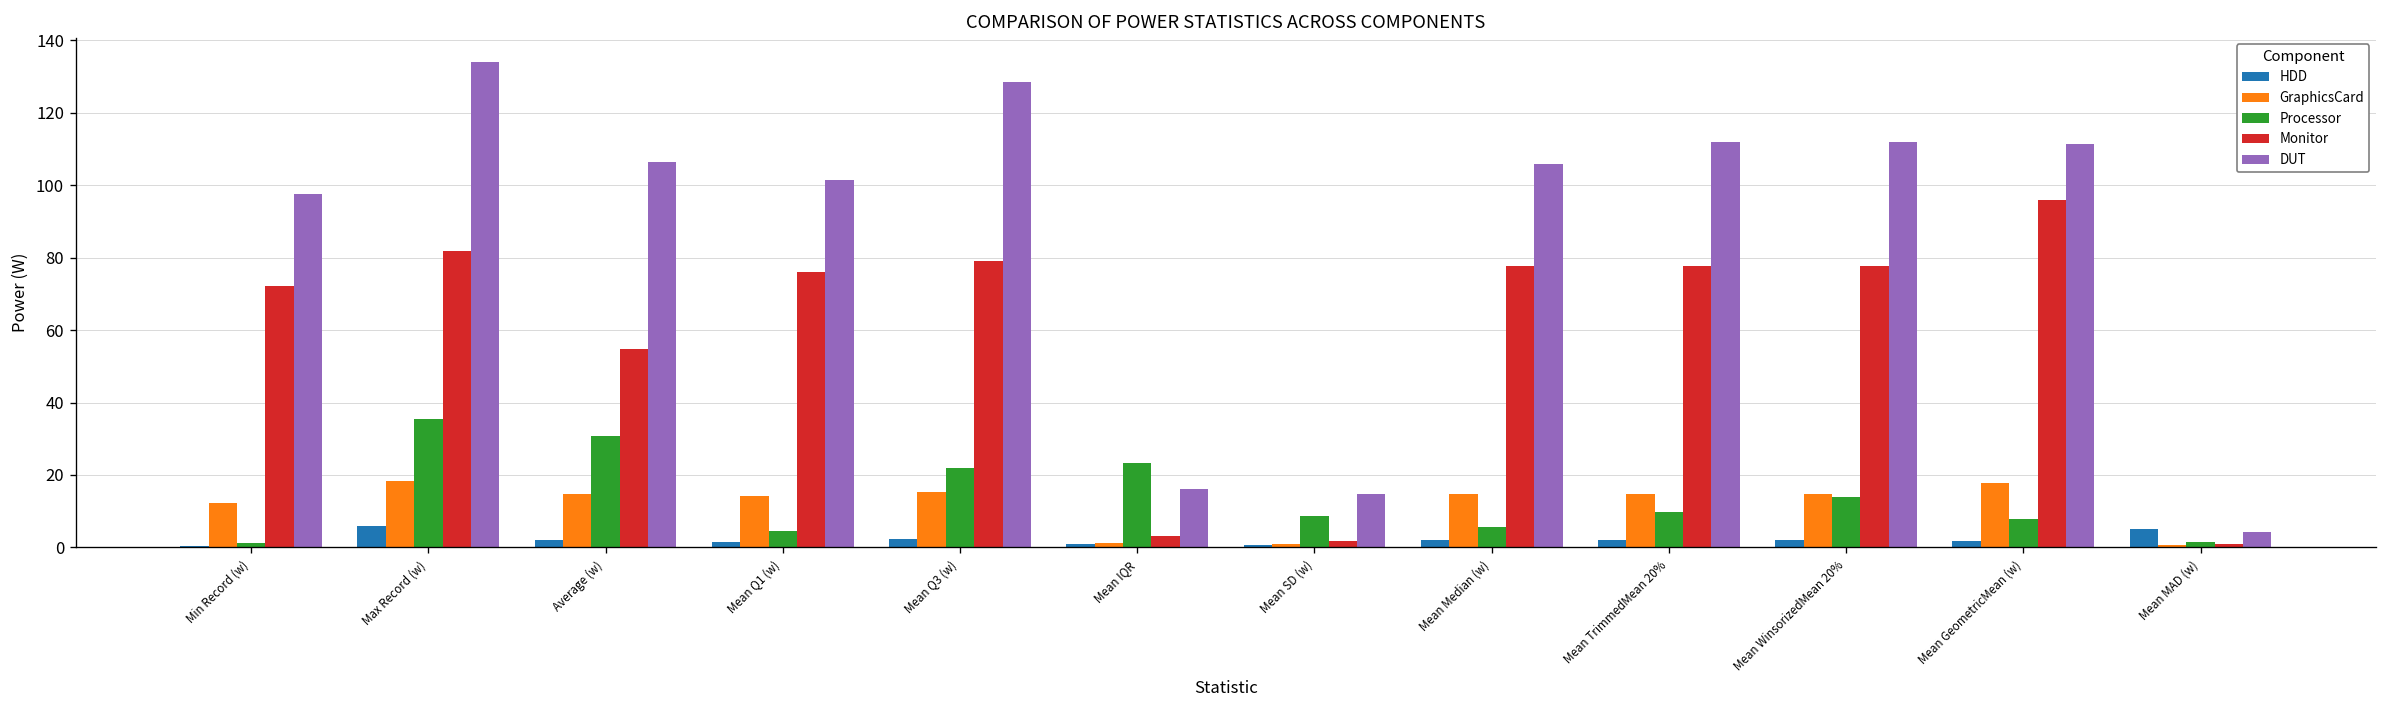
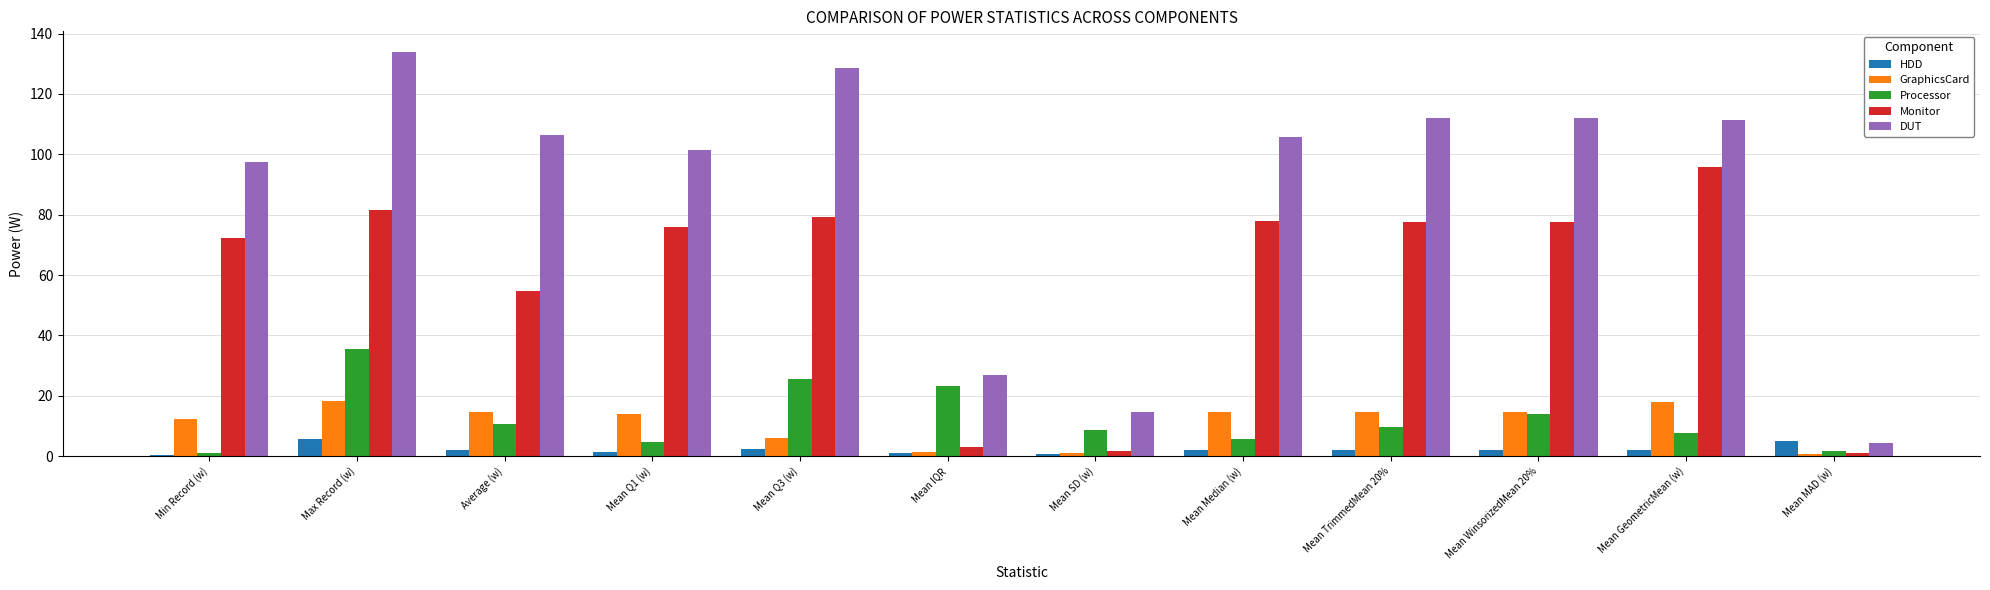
  {
    "HDD": {
      "Max Record (w)": 6,
      "Average (w)": 2,
      "Mean Q1 (w)": 1,
      "Mean Q3 (w)": 2,
      "Mean IQR": 1,
      "Mean Median (w)": 2,
      "Mean TrimmedMean 20%": 2,
      "Mean WinsorizedMean 20%": 2,
      "Mean GeometricMean (w)": 2,
      "Mean MAD (w)": 5
    },
    "GraphicsCard": {
      "Min Record (w)": 12,
      "Max Record (w)": 18,
      "Average (w)": 15,
      "Mean Q1 (w)": 14,
-     "Mean Q3 (w)": 15,
+     "Mean Q3 (w)": 6,
      "Mean IQR": 1,
      "Mean SD (w)": 1,
      "Mean Median (w)": 15,
      "Mean TrimmedMean 20%": 15,
      "Mean WinsorizedMean 20%": 15,
      "Mean GeometricMean (w)": 18
    },
    "Processor": {
      "Min Record (w)": 1,
      "Max Record (w)": 35,
-     "Average (w)": 31,
+     "Average (w)": 11,
      "Mean Q1 (w)": 5,
-     "Mean Q3 (w)": 22,
+     "Mean Q3 (w)": 25,
      "Mean IQR": 23,
      "Mean SD (w)": 9,
      "Mean Median (w)": 6,
      "Mean TrimmedMean 20%": 10,
      "Mean WinsorizedMean 20%": 14,
      "Mean GeometricMean (w)": 8,
      "Mean MAD (w)": 2
    },
    "Monitor": {
      "Min Record (w)": 72,
      "Max Record (w)": 82,
      "Average (w)": 55,
      "Mean Q1 (w)": 76,
      "Mean Q3 (w)": 79,
      "Mean IQR": 3,
      "Mean SD (w)": 2,
      "Mean Median (w)": 78,
      "Mean TrimmedMean 20%": 78,
      "Mean WinsorizedMean 20%": 78,
      "Mean GeometricMean (w)": 96,
      "Mean MAD (w)": 1
    },
    "DUT": {
      "Min Record (w)": 98,
      "Max Record (w)": 134,
      "Average (w)": 107,
      "Mean Q1 (w)": 101,
      "Mean Q3 (w)": 129,
-     "Mean IQR": 16,
+     "Mean IQR": 27,
      "Mean SD (w)": 15,
      "Mean Median (w)": 106,
      "Mean TrimmedMean 20%": 112,
      "Mean WinsorizedMean 20%": 112,
      "Mean GeometricMean (w)": 111,
      "Mean MAD (w)": 4
    }
  }
